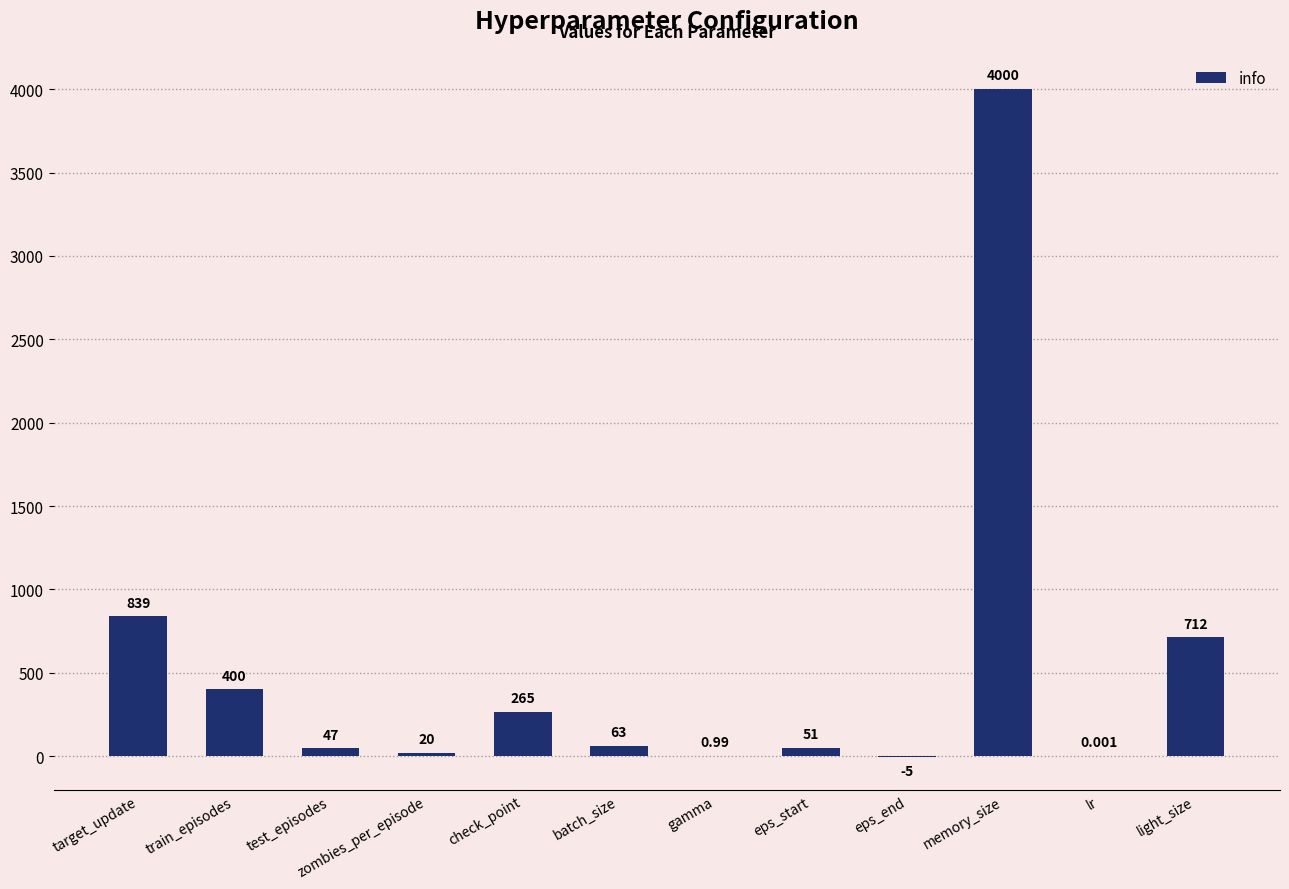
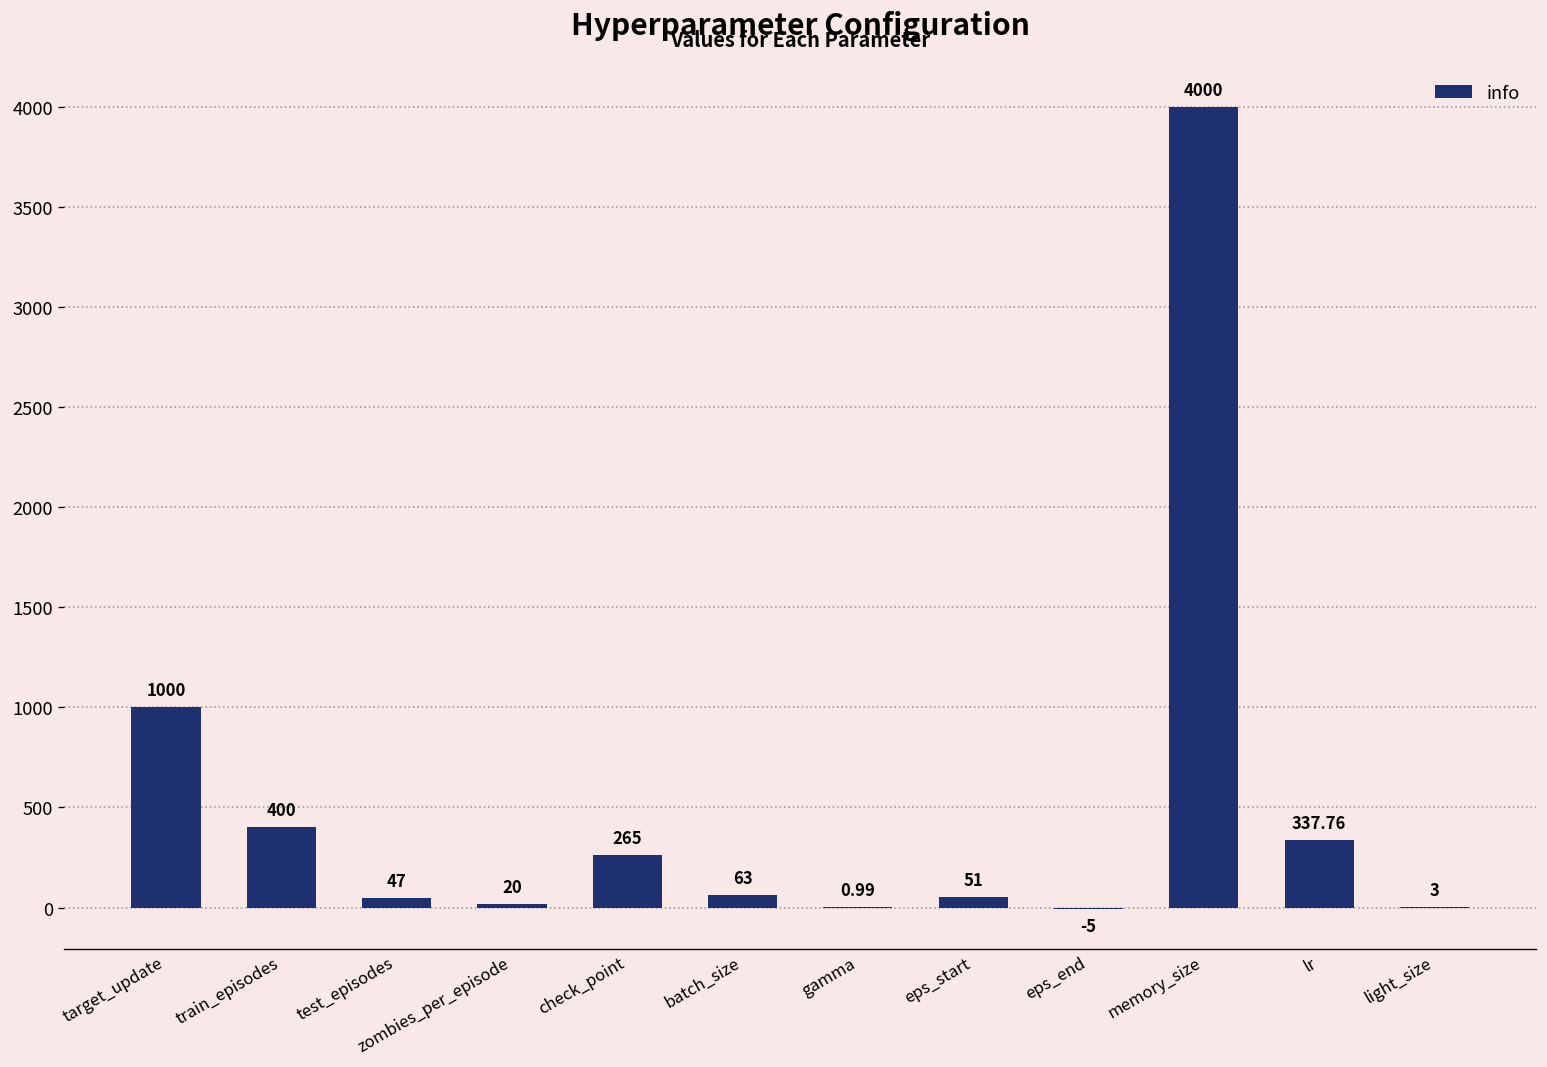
  {
-   "target_update": 839,
+   "target_update": 1000,
    "train_episodes": 400,
    "test_episodes": 47,
    "zombies_per_episode": 20,
    "check_point": 265,
    "batch_size": 63,
    "gamma": 0.99,
    "eps_start": 51,
    "eps_end": -5,
    "memory_size": 4000,
-   "lr": 0.001,
-   "light_size": 712
+   "lr": 337.76,
+   "light_size": 3
  }
